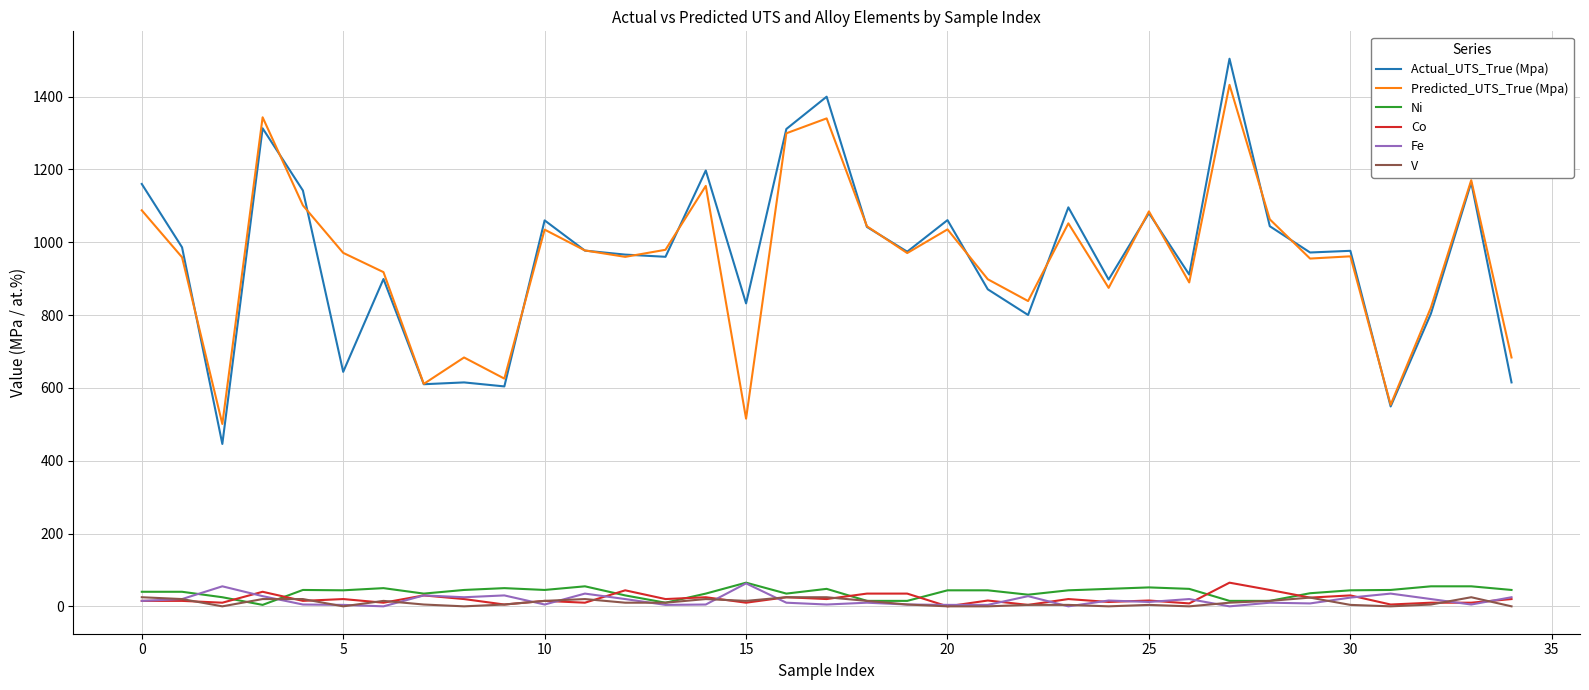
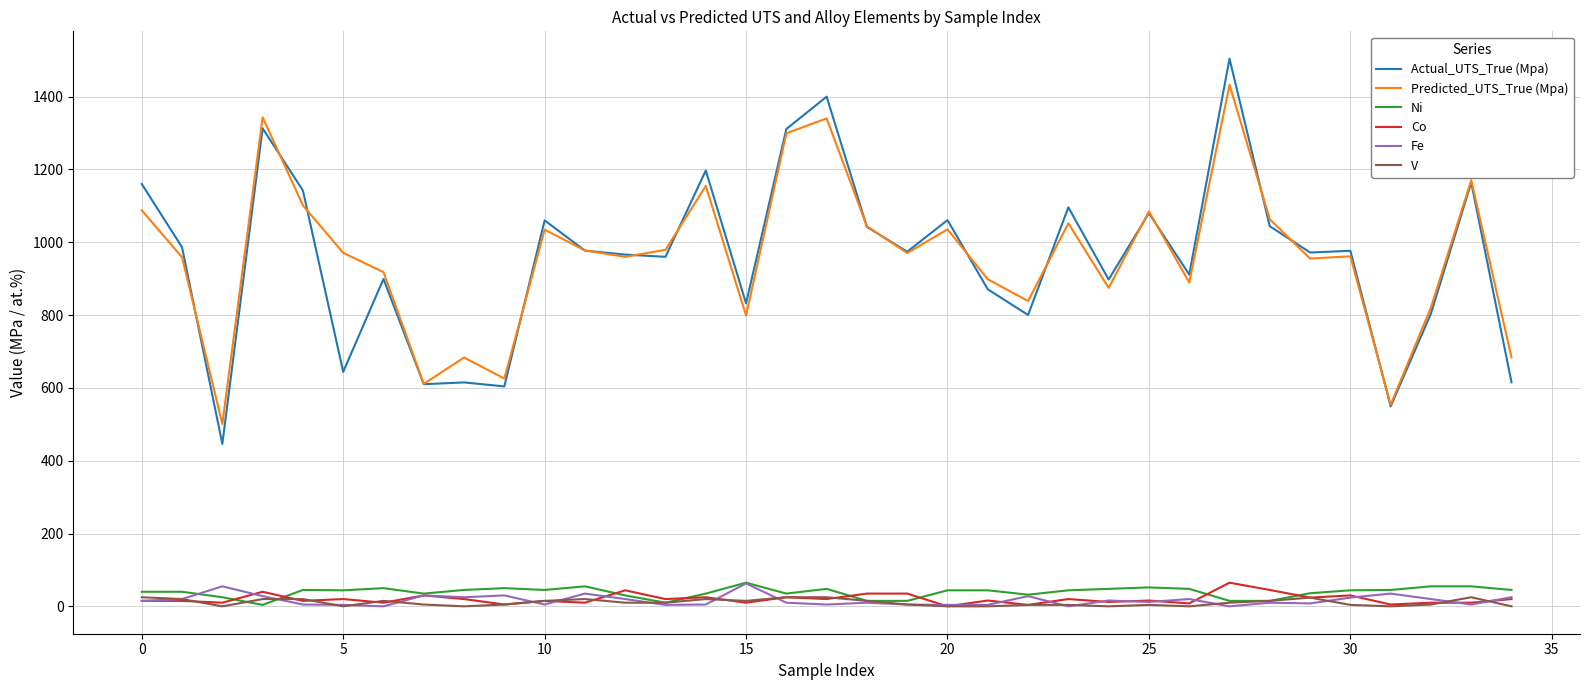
  {
    "Actual_UTS_True (Mpa)": {
      "0": 1160,
      "5": 640,
      "10": 1060,
      "15": 830,
      "20": 1060,
      "30": 980
    },
    "Predicted_UTS_True (Mpa)": {
      "0": 1090,
      "5": 970,
      "10": 1030,
-     "15": 520,
+     "15": 800,
      "20": 1040,
      "30": 960
    },
    "Ni": {
      "0": 40,
      "5": 40,
      "10": 50,
      "20": 40,
      "25": 50,
      "30": 40
    },
    "Co": {
      "5": 20
    },
    "Fe": {
      "10": 10
    },
    "V": {
      "0": 30,
      "25": 0,
      "30": 0
    }
  }
